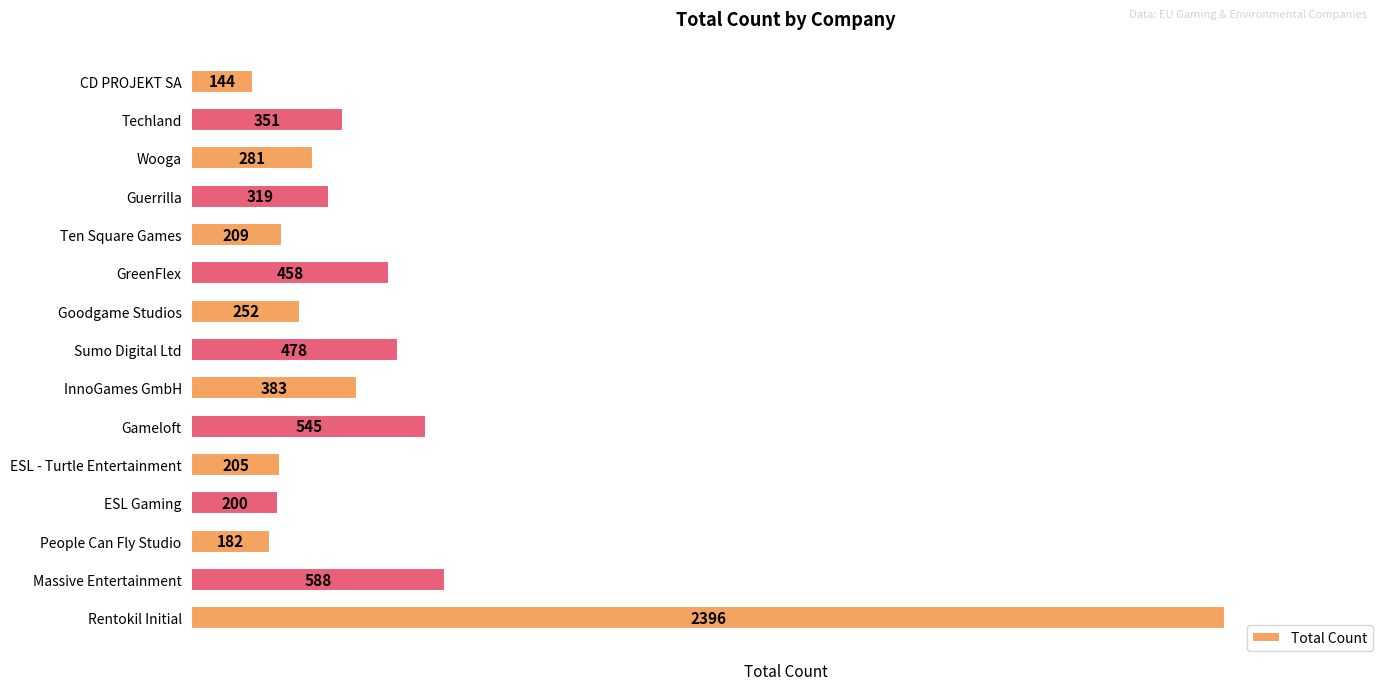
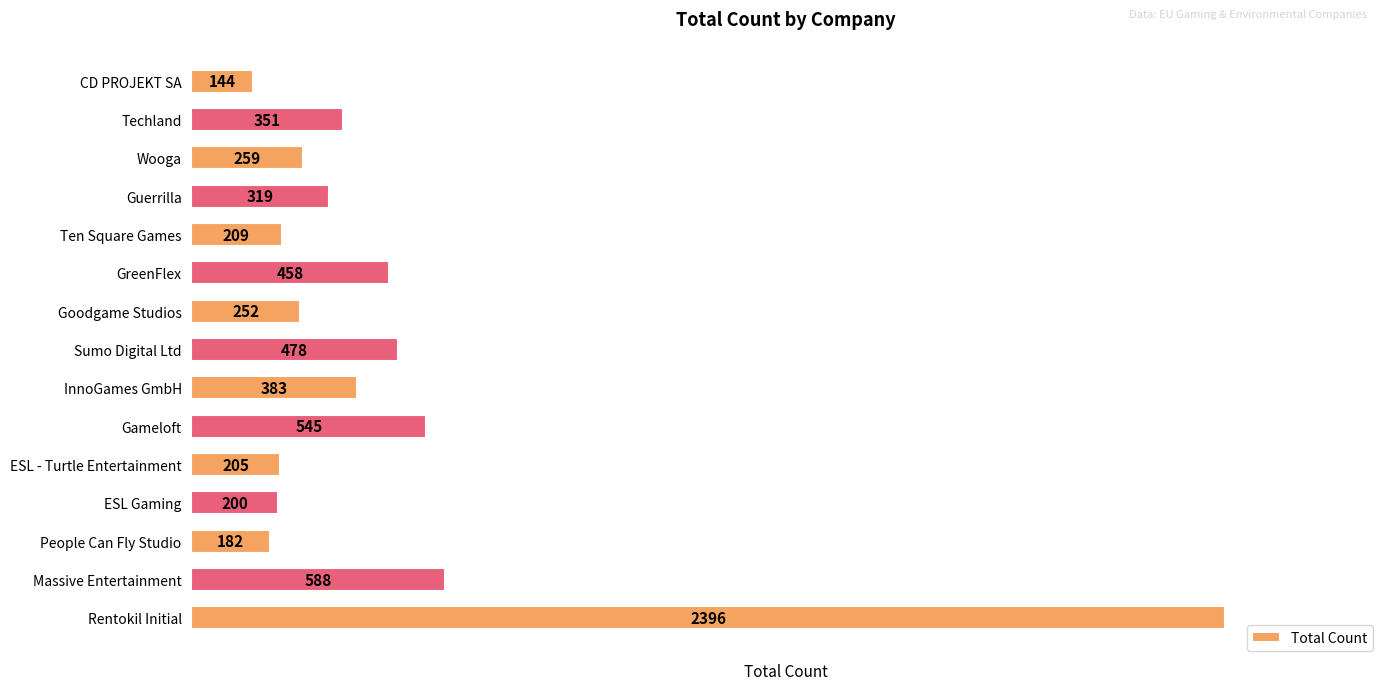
  {
    "CD PROJEKT SA": 144,
    "Techland": 351,
-   "Wooga": 281,
+   "Wooga": 259,
    "Guerrilla": 319,
    "Ten Square Games": 209,
    "GreenFlex": 458,
    "Goodgame Studios": 252,
    "Sumo Digital Ltd": 478,
    "InnoGames GmbH": 383,
    "Gameloft": 545,
    "ESL - Turtle Entertainment": 205,
    "ESL Gaming": 200,
    "People Can Fly Studio": 182,
    "Massive Entertainment": 588,
    "Rentokil Initial": 2396
  }
